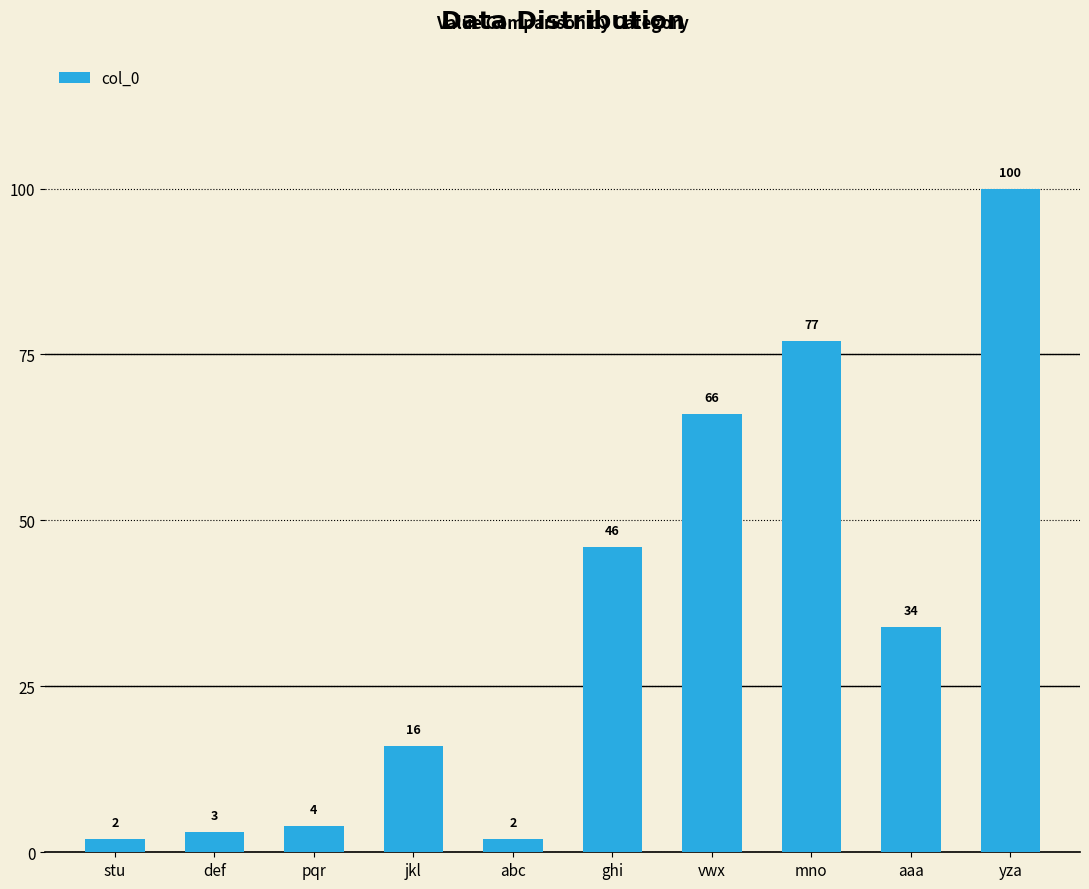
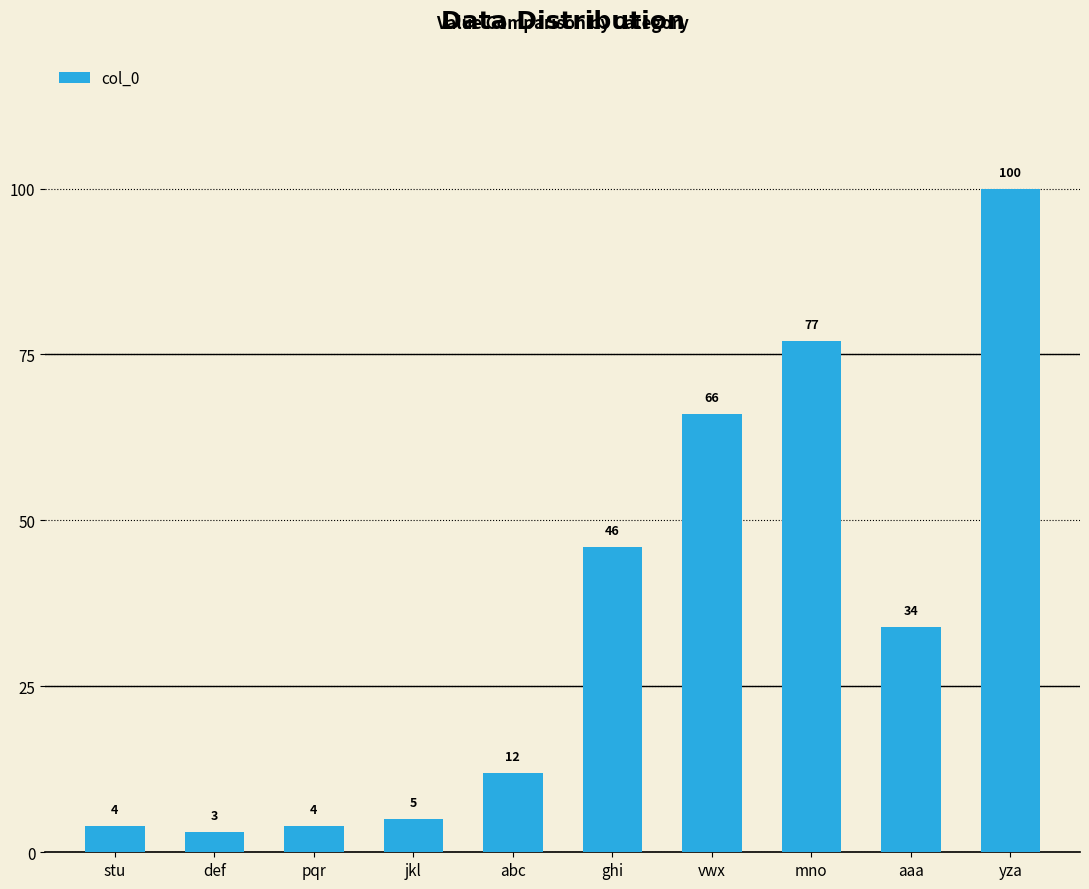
  {
-   "stu": 2,
+   "stu": 4,
    "def": 3,
    "pqr": 4,
-   "jkl": 16,
-   "abc": 2,
+   "jkl": 5,
+   "abc": 12,
    "ghi": 46,
    "vwx": 66,
    "mno": 77,
    "aaa": 34,
    "yza": 100
  }
